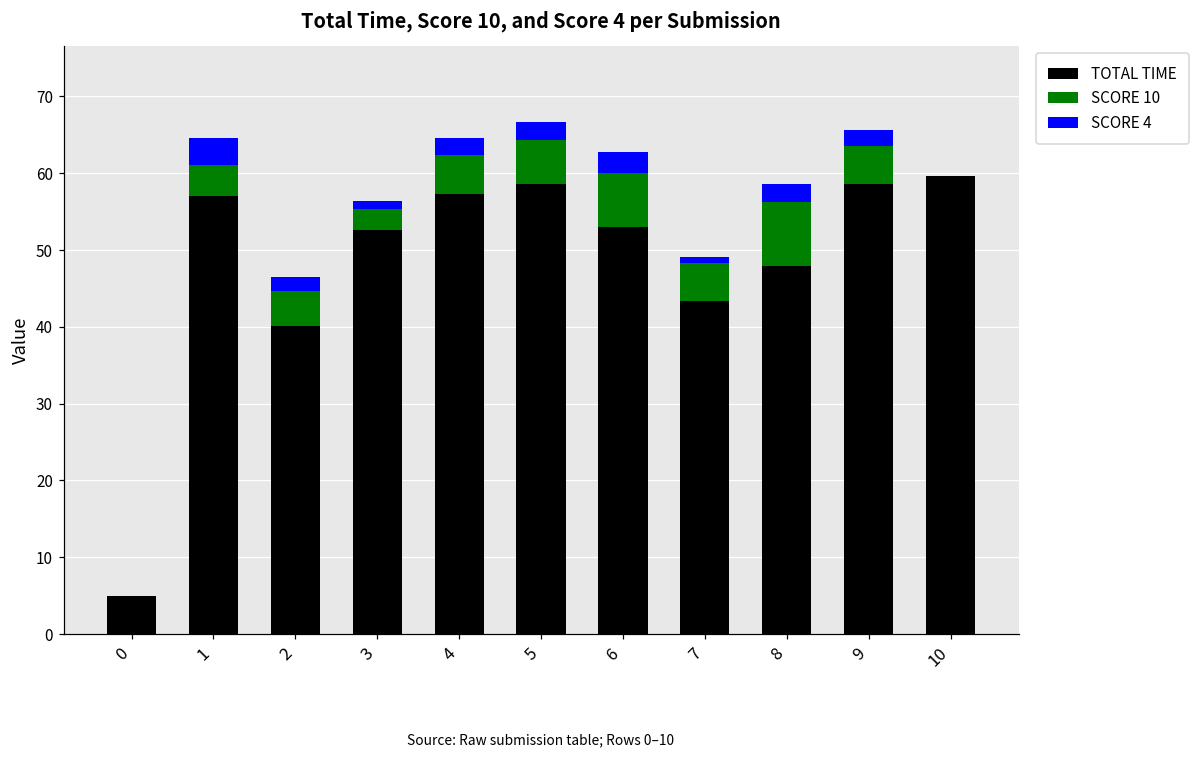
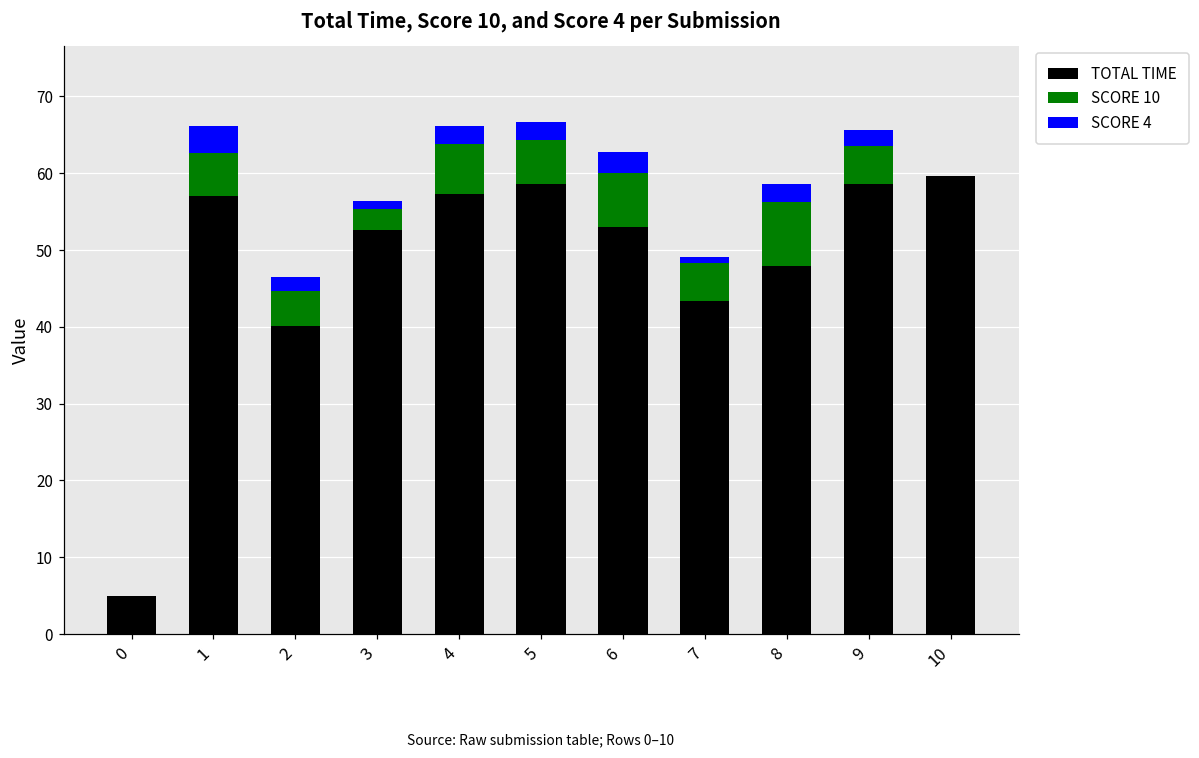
  {
    "TOTAL TIME": {
      "0": 5,
      "1": 57,
      "2": 40,
      "3": 53,
      "4": 57,
      "5": 59,
      "6": 53,
      "7": 43,
      "8": 48,
      "9": 59,
      "10": 60
    },
    "SCORE 10": {
      "0": 0,
-     "1": 4,
+     "1": 6,
      "2": 5,
      "3": 3,
-     "4": 5,
+     "4": 7,
      "5": 6,
      "6": 7,
      "7": 5,
      "8": 8,
      "9": 5,
      "10": 0
    },
    "SCORE 4": {
      "0": 0,
      "1": 4,
      "2": 2,
      "3": 1,
      "4": 2,
      "5": 2,
      "6": 3,
      "7": 1,
      "8": 2,
      "9": 2,
      "10": 0
    }
  }
